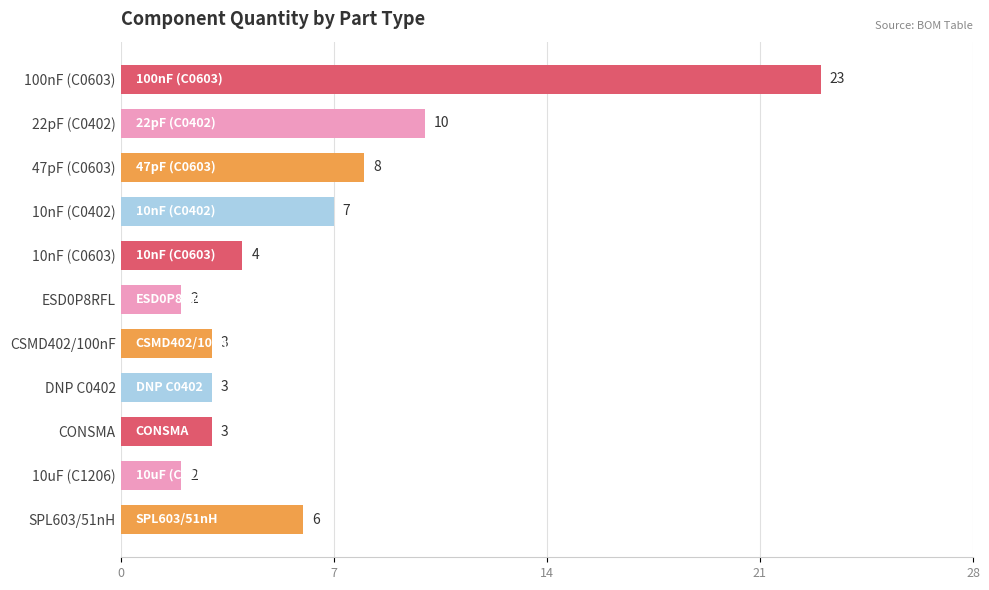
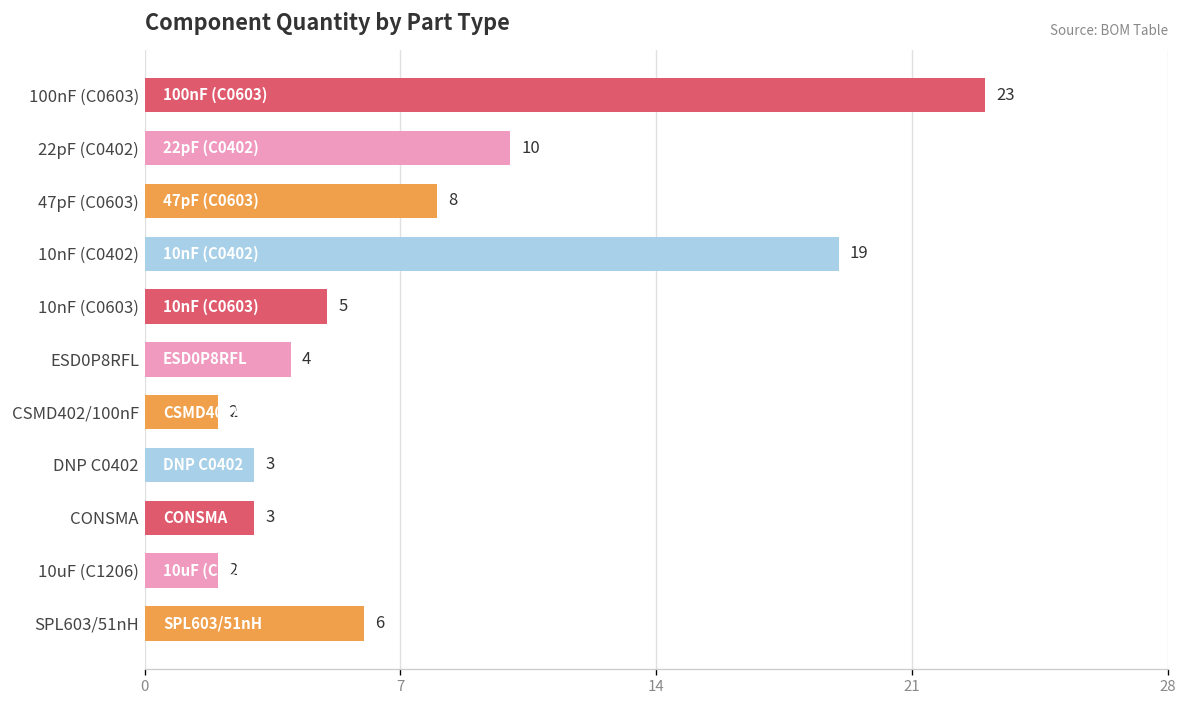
  {
    "100nF (C0603)": 23,
    "22pF (C0402)": 10,
    "47pF (C0603)": 8,
-   "10nF (C0402)": 7,
-   "10nF (C0603)": 4,
-   "ESD0P8RFL": 2,
-   "CSMD402/100nF": 3,
+   "10nF (C0402)": 19,
+   "10nF (C0603)": 5,
+   "ESD0P8RFL": 4,
+   "CSMD402/100nF": 2,
    "DNP C0402": 3,
    "CONSMA": 3,
    "SPL603/51nH": 6
  }
